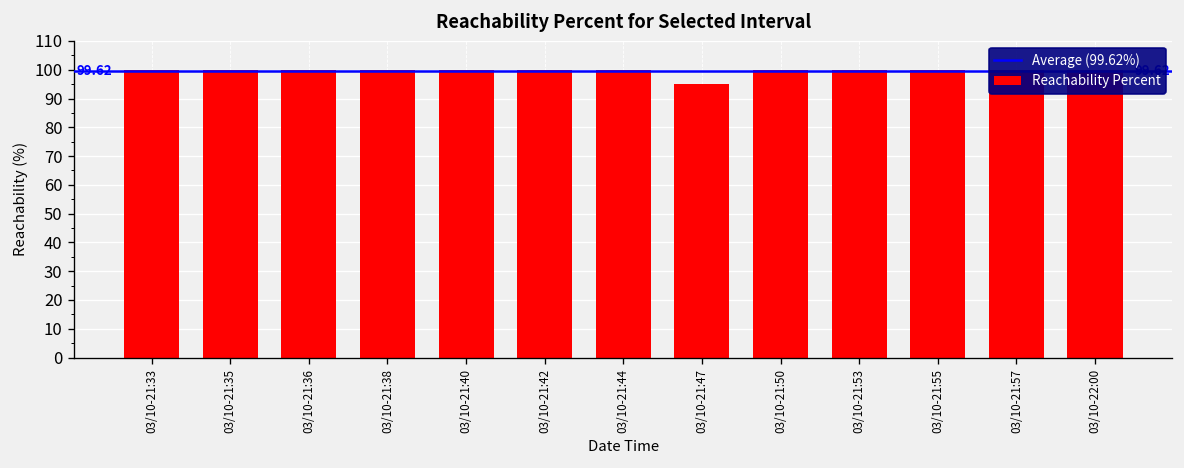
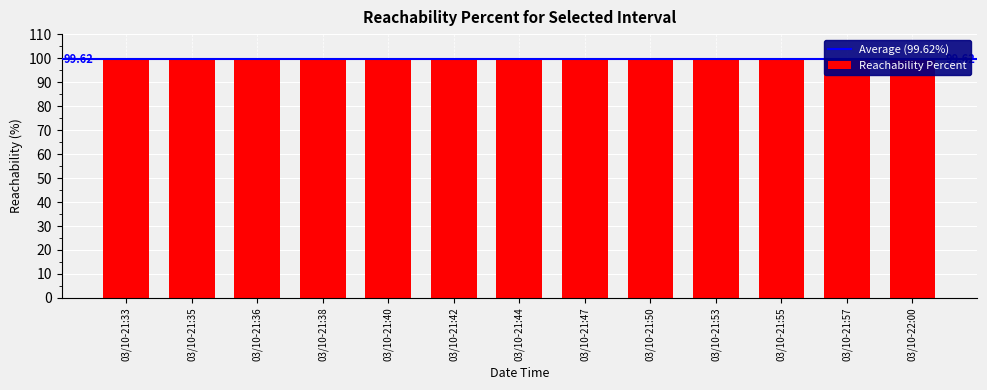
  {
    "03/10-21:33": 100,
    "03/10-21:35": 100,
    "03/10-21:36": 100,
    "03/10-21:38": 100,
    "03/10-21:40": 100,
    "03/10-21:42": 100,
    "03/10-21:44": 100,
-   "03/10-21:47": 95,
+   "03/10-21:47": 99,
    "03/10-21:50": 100,
    "03/10-21:53": 100,
    "03/10-21:55": 100
  }
